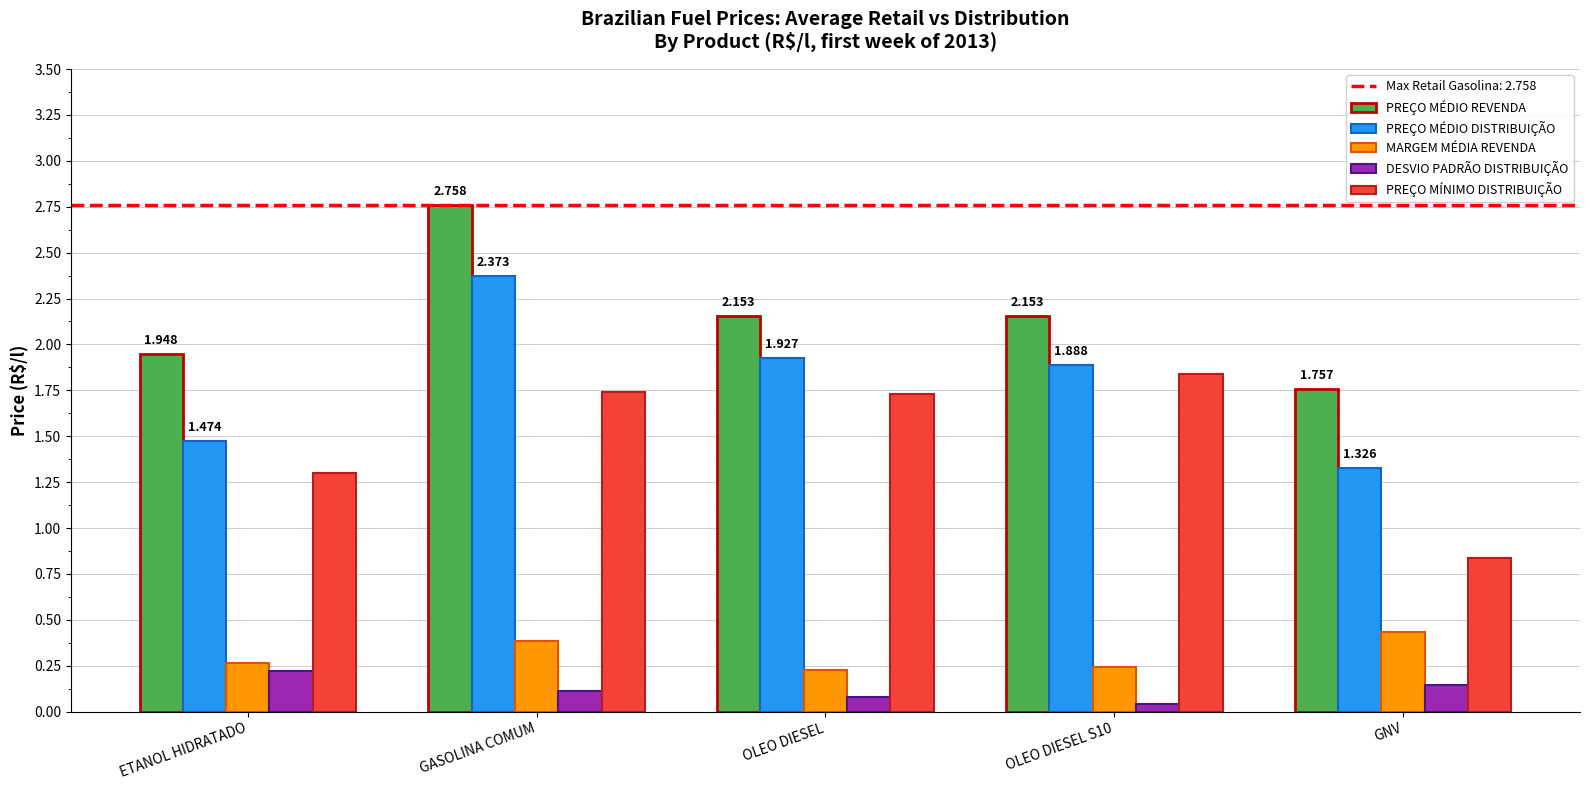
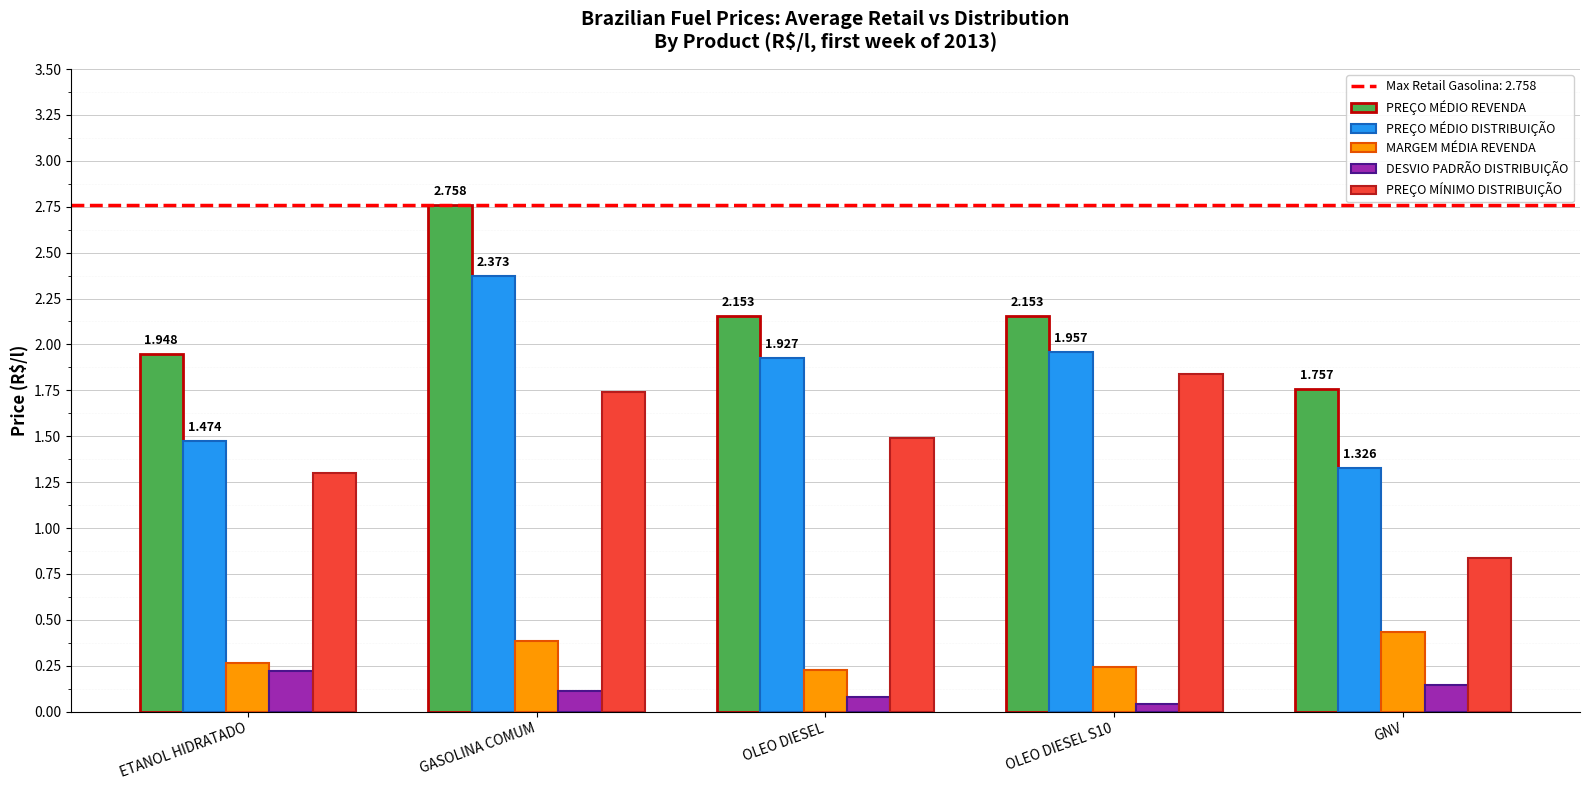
  {
    "PREÇO MÉDIO REVENDA": {
      "ETANOL HIDRATADO": 1.948,
      "GASOLINA COMUM": 2.758,
      "OLEO DIESEL": 2.153,
      "OLEO DIESEL S10": 2.153,
      "GNV": 1.757
    },
    "PREÇO MÉDIO DISTRIBUIÇÃO": {
      "ETANOL HIDRATADO": 1.474,
      "GASOLINA COMUM": 2.373,
      "OLEO DIESEL": 1.927,
-     "OLEO DIESEL S10": 1.888,
+     "OLEO DIESEL S10": 1.957,
      "GNV": 1.326
    },
    "MARGEM MÉDIA REVENDA": {
      "ETANOL HIDRATADO": 0.26,
      "GASOLINA COMUM": 0.39,
      "OLEO DIESEL": 0.23,
      "OLEO DIESEL S10": 0.25,
      "GNV": 0.43
    },
    "DESVIO PADRÃO DISTRIBUIÇÃO": {
      "ETANOL HIDRATADO": 0.22,
      "GASOLINA COMUM": 0.11,
      "OLEO DIESEL": 0.08,
      "OLEO DIESEL S10": 0.04,
      "GNV": 0.15
    },
    "PREÇO MÍNIMO DISTRIBUIÇÃO": {
      "ETANOL HIDRATADO": 1.30,
      "GASOLINA COMUM": 1.74,
-     "OLEO DIESEL": 1.73,
+     "OLEO DIESEL": 1.49,
      "OLEO DIESEL S10": 1.84,
      "GNV": 0.84
    }
  }
